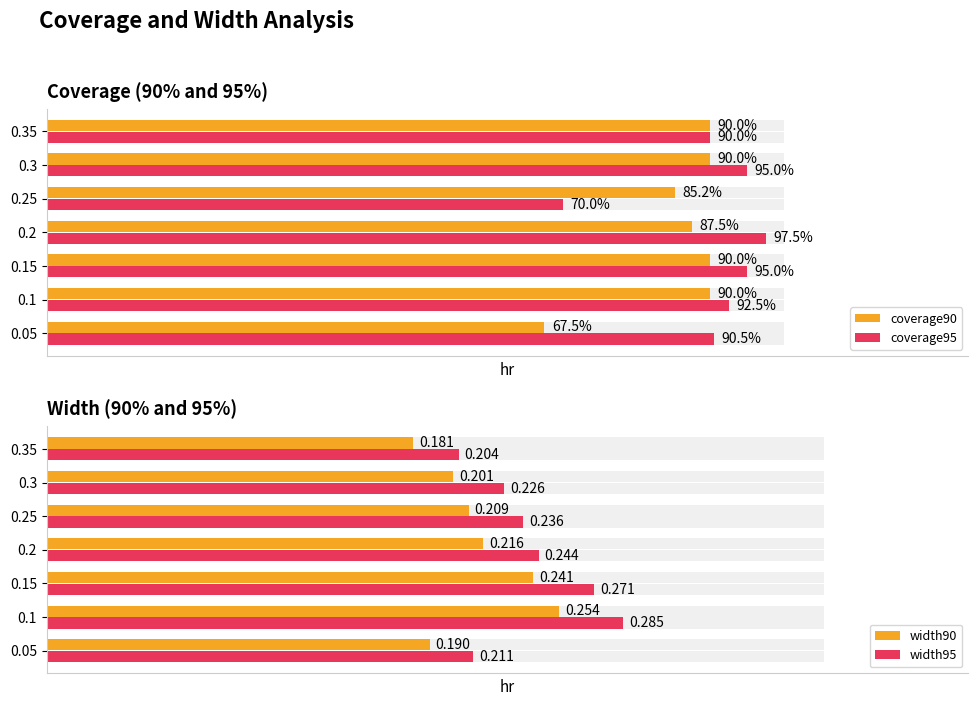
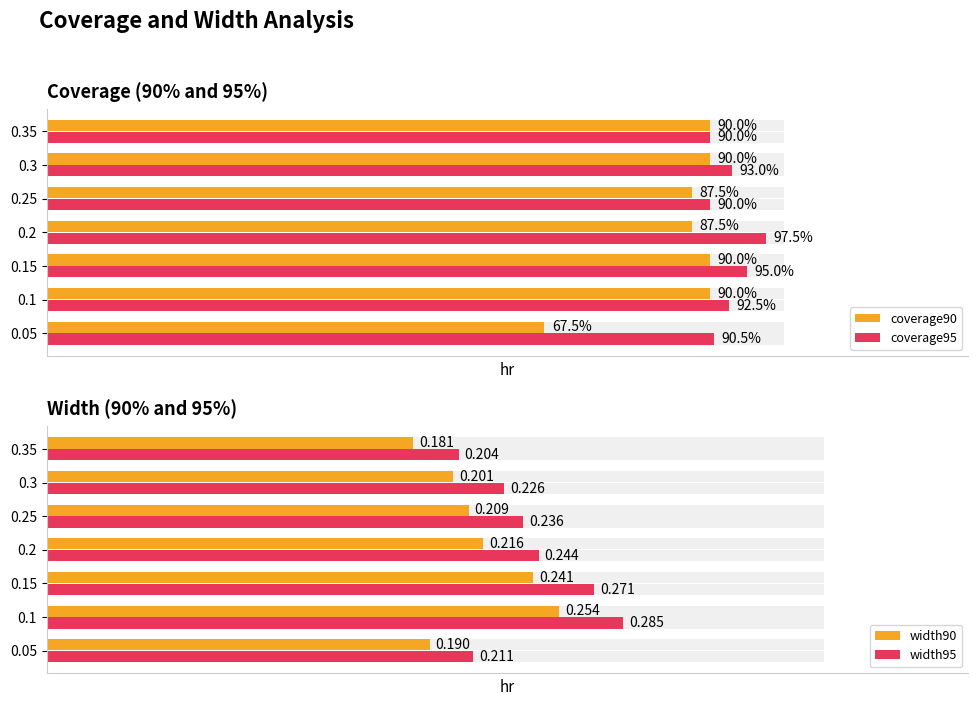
  {
    "Coverage (90% and 95%)": {
      "coverage90": {
-       "0.25": "85.2%"
+       "0.25": "87.5%"
      },
      "coverage95": {
-       "0.3": "95.0%",
-       "0.25": "70.0%"
+       "0.3": "93.0%",
+       "0.25": "90.0%"
      }
    }
  }
